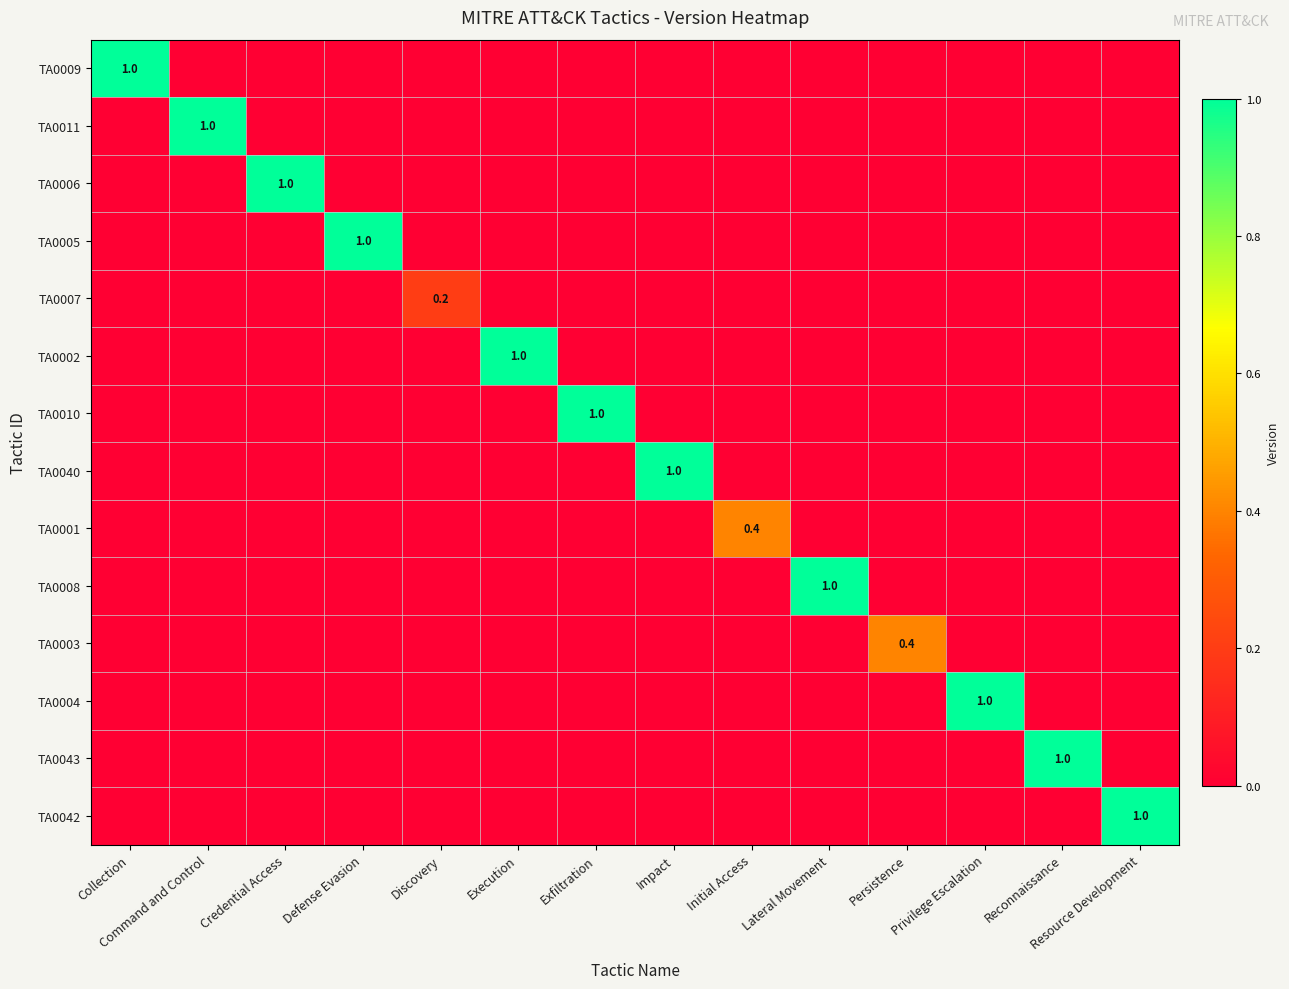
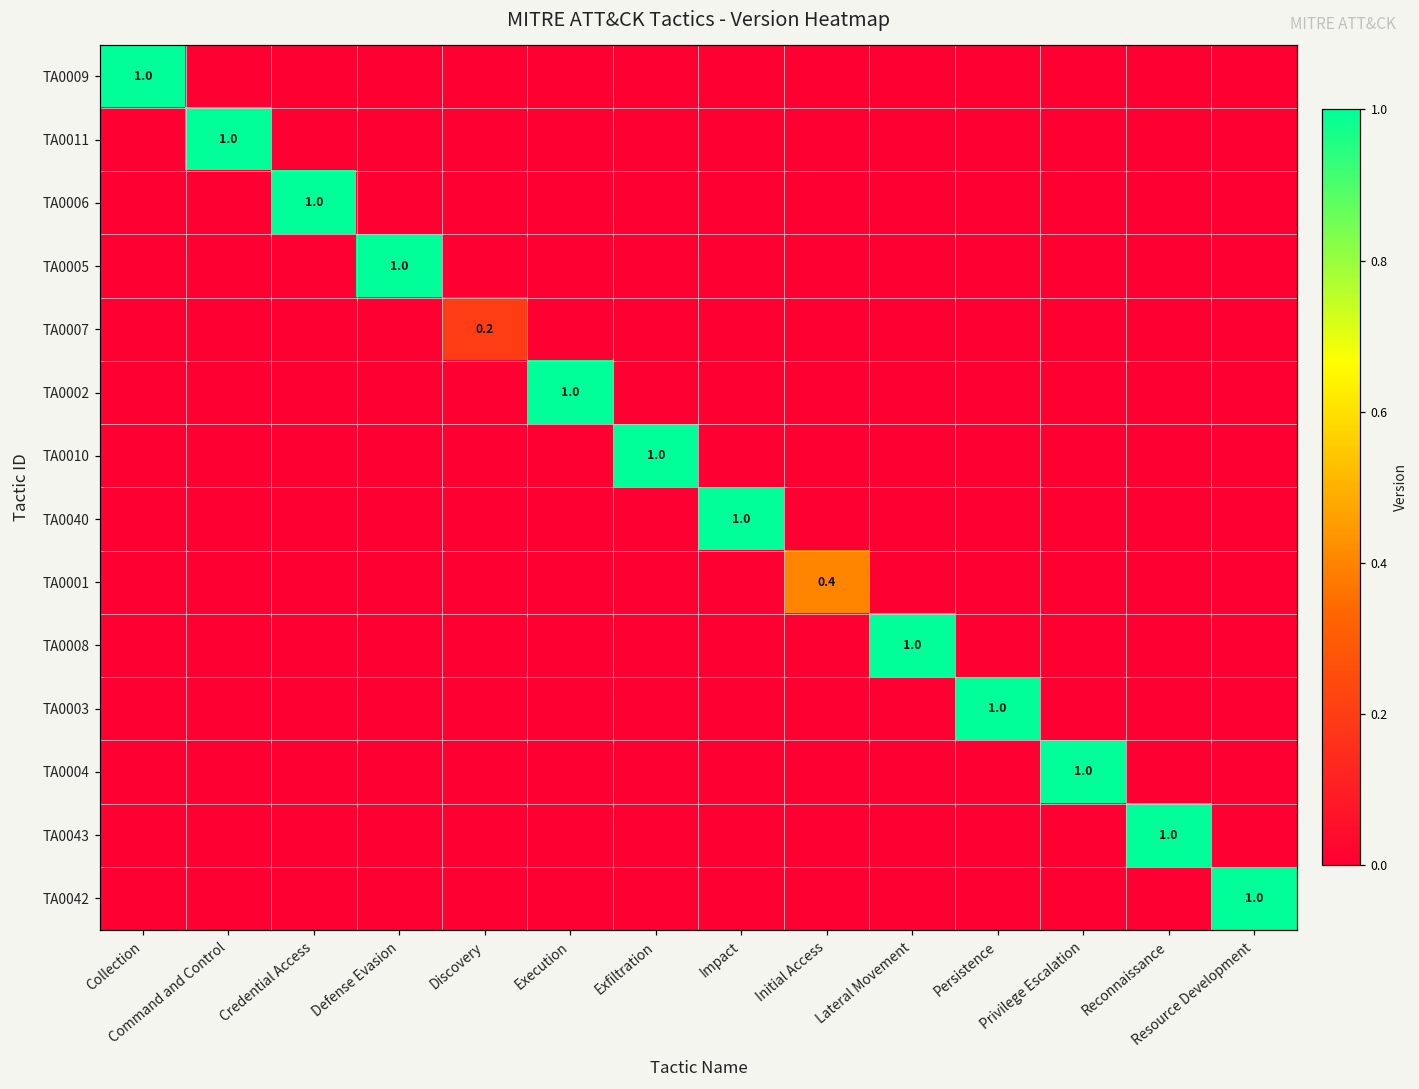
  {
    "TA0009": {
      "Collection": 1.0
    },
    "TA0011": {
      "Command and Control": 1.0
    },
    "TA0006": {
      "Credential Access": 1.0
    },
    "TA0005": {
      "Defense Evasion": 1.0
    },
    "TA0007": {
      "Discovery": 0.2
    },
    "TA0002": {
      "Execution": 1.0
    },
    "TA0010": {
      "Exfiltration": 1.0
    },
    "TA0040": {
      "Impact": 1.0
    },
    "TA0001": {
      "Initial Access": 0.4
    },
    "TA0008": {
      "Lateral Movement": 1.0
    },
    "TA0003": {
-     "Persistence": 0.4
+     "Persistence": 1.0
    },
    "TA0004": {
      "Privilege Escalation": 1.0
    },
    "TA0043": {
      "Reconnaissance": 1.0
    },
    "TA0042": {
      "Resource Development": 1.0
    }
  }
